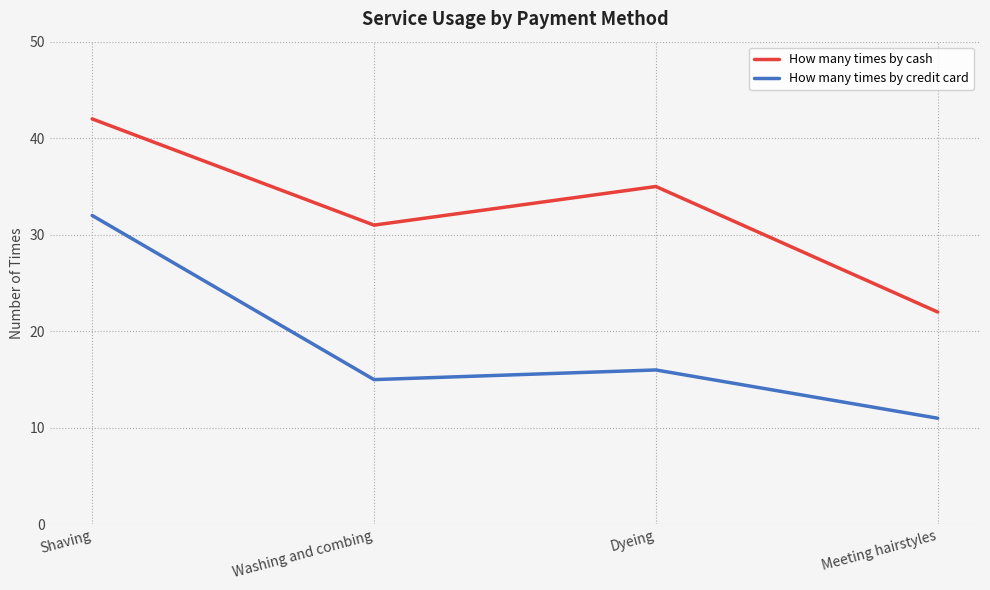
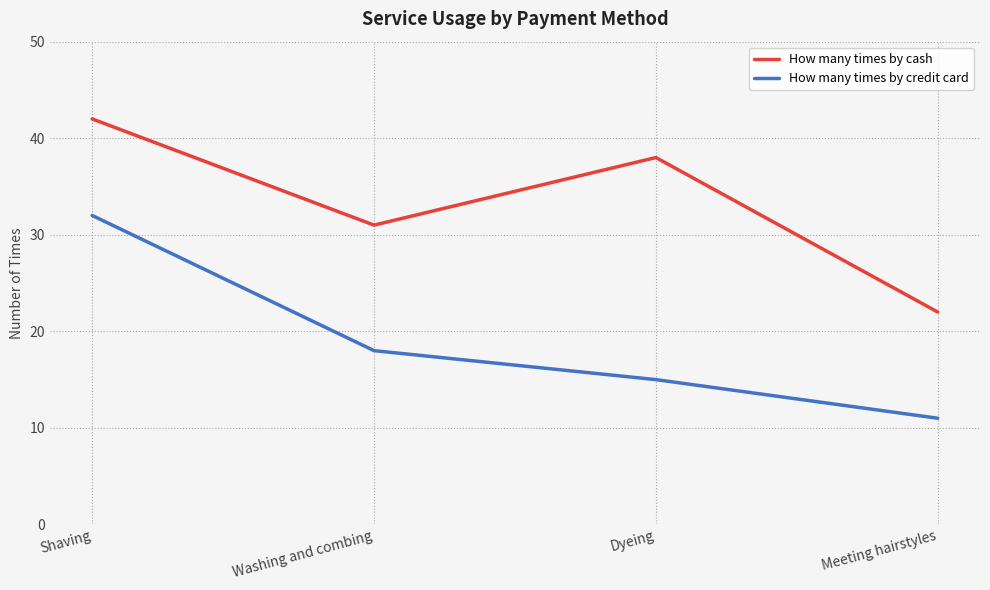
  {
    "How many times by cash": {
      "Shaving": 42,
      "Washing and combing": 31,
-     "Dyeing": 35,
+     "Dyeing": 38,
      "Meeting hairstyles": 22
    },
    "How many times by credit card": {
      "Shaving": 32,
-     "Washing and combing": 15,
-     "Dyeing": 16,
+     "Washing and combing": 18,
+     "Dyeing": 15,
      "Meeting hairstyles": 11
    }
  }
